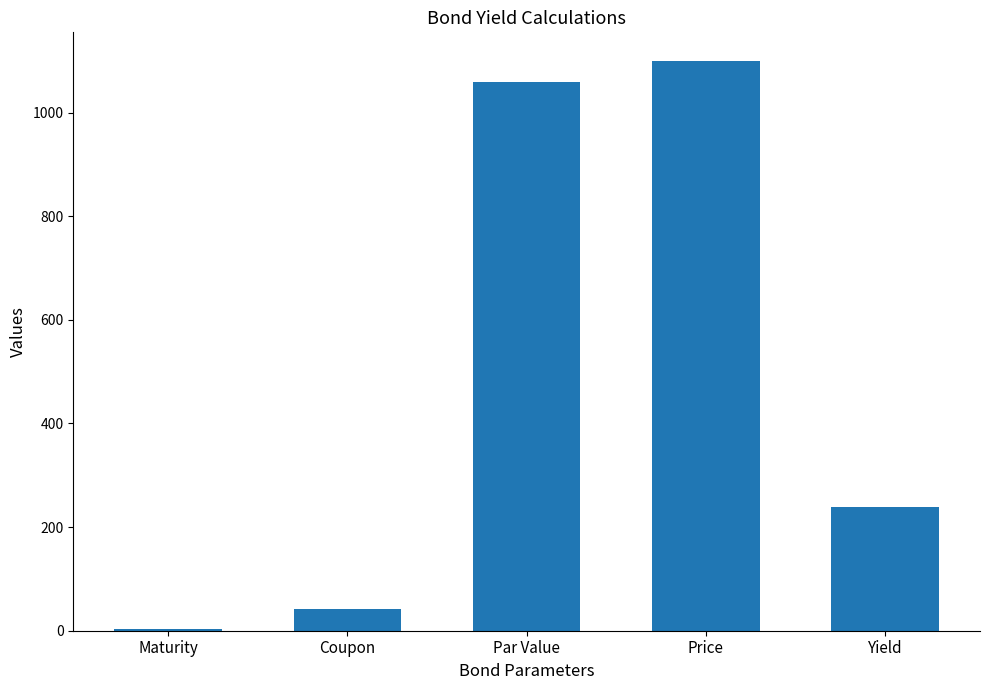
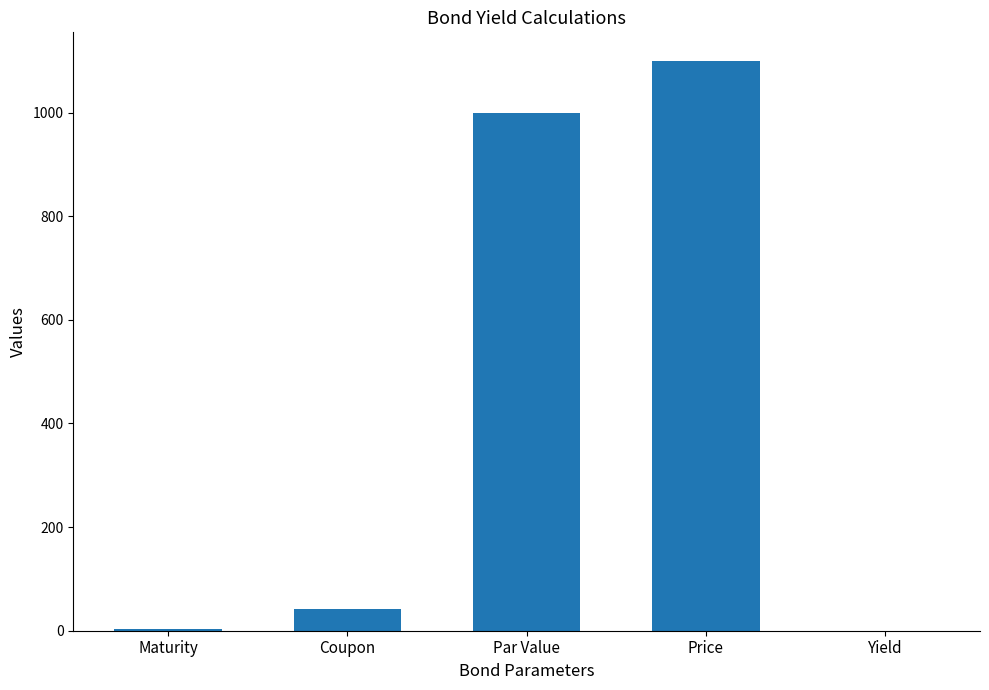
  {
    "Coupon": 40,
-   "Par Value": 1060,
+   "Par Value": 1000,
    "Price": 1100,
-   "Yield": 240
+   "Yield": 0
  }
